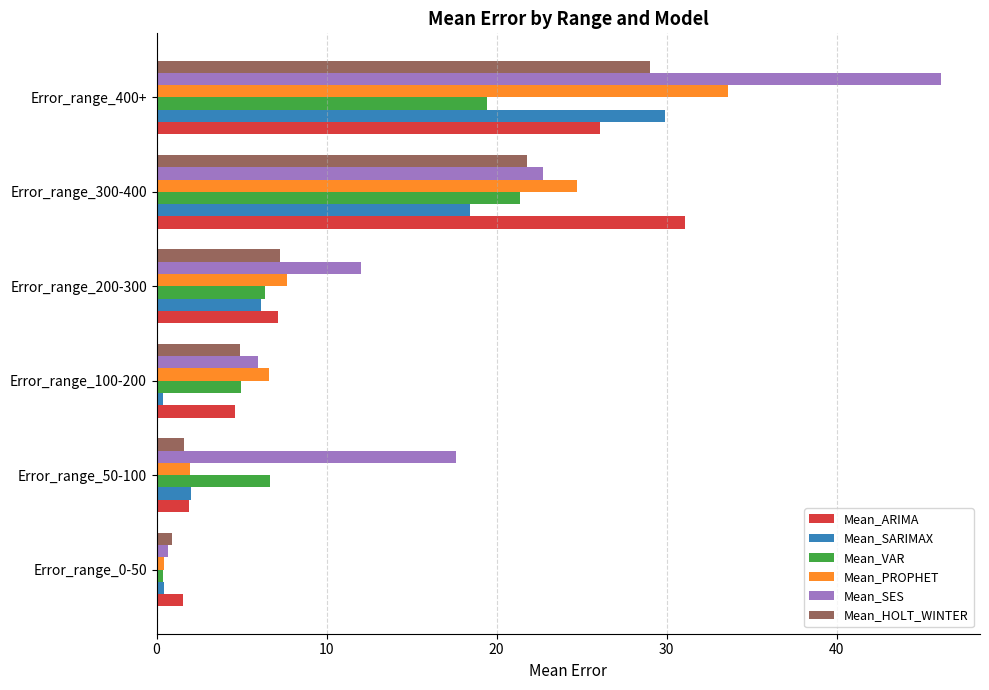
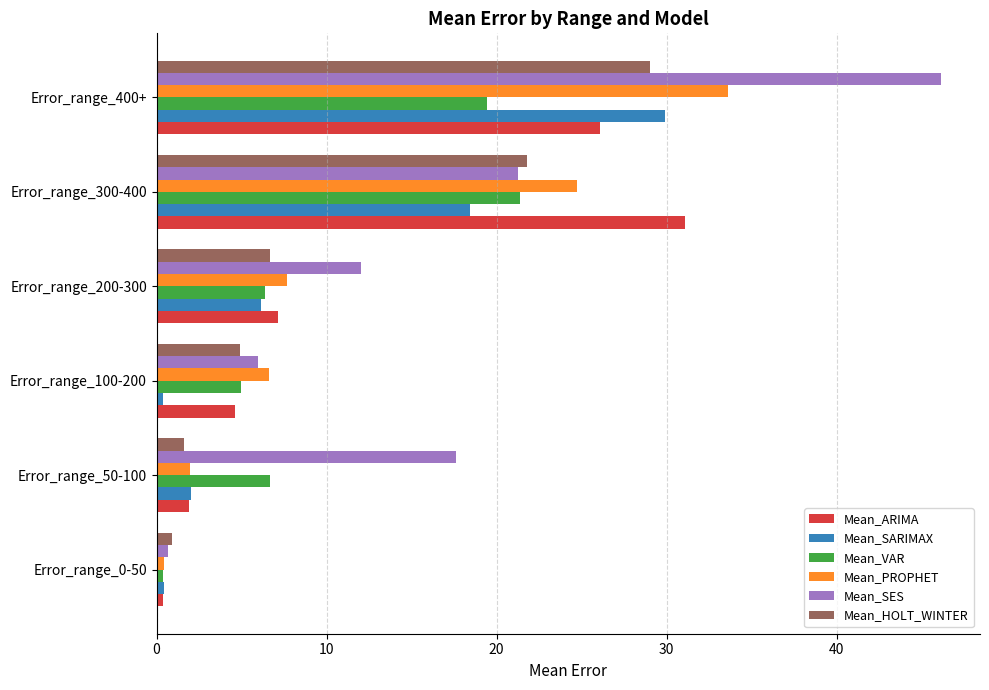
  {
    "Mean_ARIMA": {
      "Error_range_400+": 26.1,
      "Error_range_300-400": 31.1,
      "Error_range_200-300": 7.1,
      "Error_range_100-200": 4.6,
      "Error_range_50-100": 1.9,
-     "Error_range_0-50": 1.6
+     "Error_range_0-50": 0.4
    },
    "Mean_SARIMAX": {
      "Error_range_400+": 29.9,
      "Error_range_300-400": 18.4,
      "Error_range_200-300": 6.2,
      "Error_range_100-200": 0.4,
      "Error_range_50-100": 2.0,
      "Error_range_0-50": 0.4
    },
    "Mean_VAR": {
      "Error_range_400+": 19.4,
      "Error_range_300-400": 21.4,
      "Error_range_200-300": 6.4,
      "Error_range_100-200": 5.0,
      "Error_range_50-100": 6.7,
      "Error_range_0-50": 0.4
    },
    "Mean_PROPHET": {
      "Error_range_400+": 33.6,
      "Error_range_300-400": 24.7,
      "Error_range_200-300": 7.6,
      "Error_range_100-200": 6.6,
      "Error_range_50-100": 2.0,
      "Error_range_0-50": 0.5
    },
    "Mean_SES": {
      "Error_range_400+": 46.1,
-     "Error_range_300-400": 22.7,
+     "Error_range_300-400": 21.3,
      "Error_range_200-300": 12.0,
      "Error_range_100-200": 5.9,
      "Error_range_50-100": 17.6,
      "Error_range_0-50": 0.7
    },
    "Mean_HOLT_WINTER": {
      "Error_range_400+": 29.0,
      "Error_range_300-400": 21.8,
-     "Error_range_200-300": 7.2,
+     "Error_range_200-300": 6.6,
      "Error_range_100-200": 4.9,
      "Error_range_50-100": 1.6,
      "Error_range_0-50": 0.9
    }
  }
